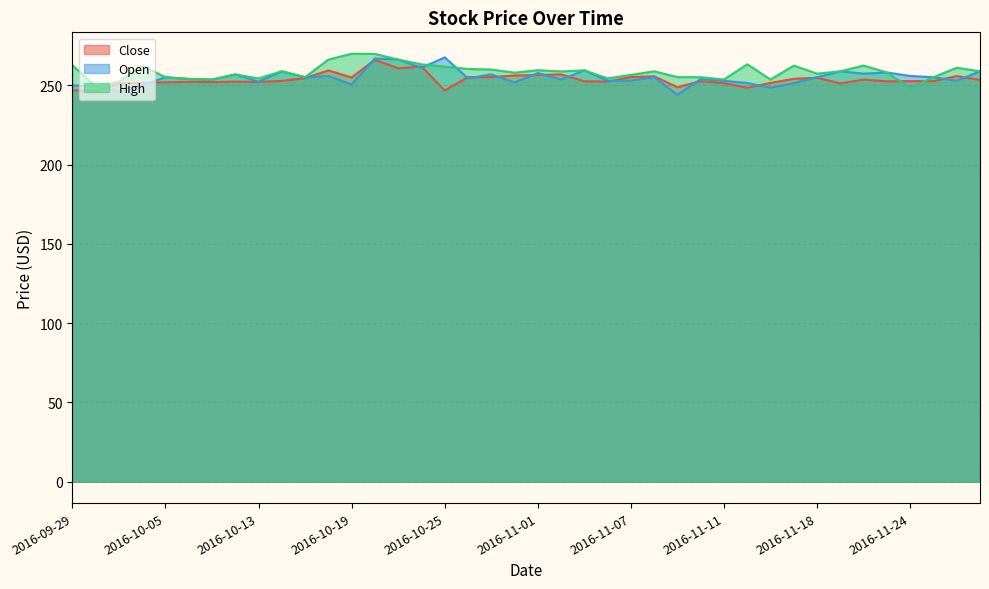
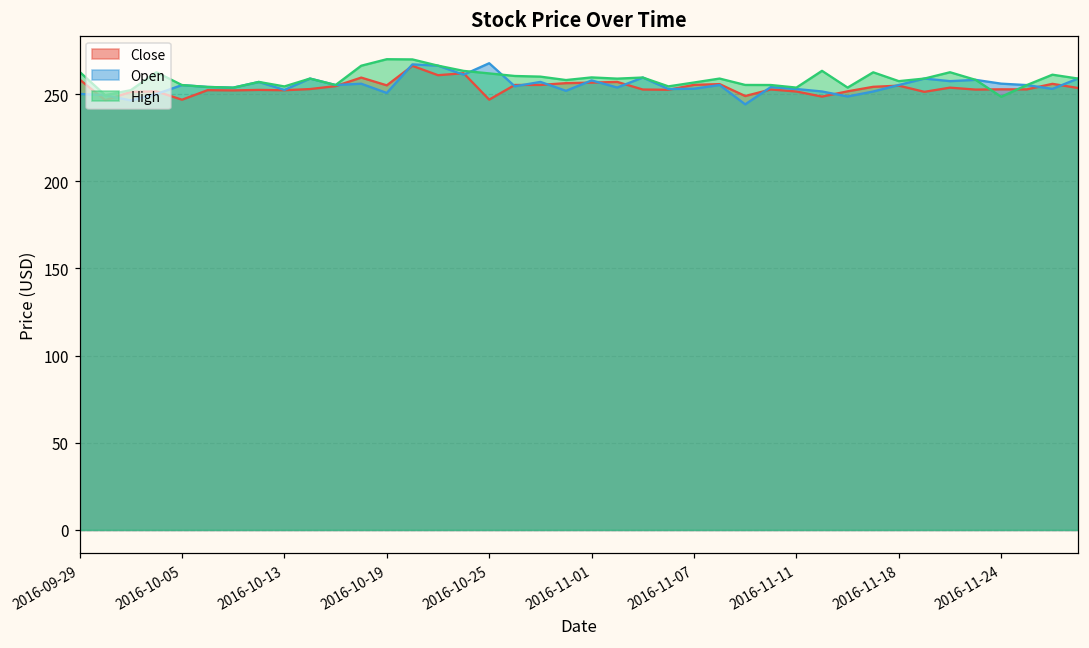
  {
    "Close": {
-     "2016-09-29": 247,
-     "2016-10-05": 252,
+     "2016-09-29": 258,
+     "2016-10-05": 247,
      "2016-10-19": 255,
      "2016-10-25": 247,
      "2016-11-24": 253
    },
    "Open": {
      "2016-09-29": 250,
      "2016-10-19": 251,
      "2016-10-25": 268,
      "2016-11-07": 253,
      "2016-11-24": 256
    },
    "High": {
      "2016-09-29": 263,
      "2016-10-13": 254,
      "2016-10-19": 270,
      "2016-10-25": 262,
      "2016-11-01": 260,
      "2016-11-18": 257,
      "2016-11-24": 248
    }
  }
